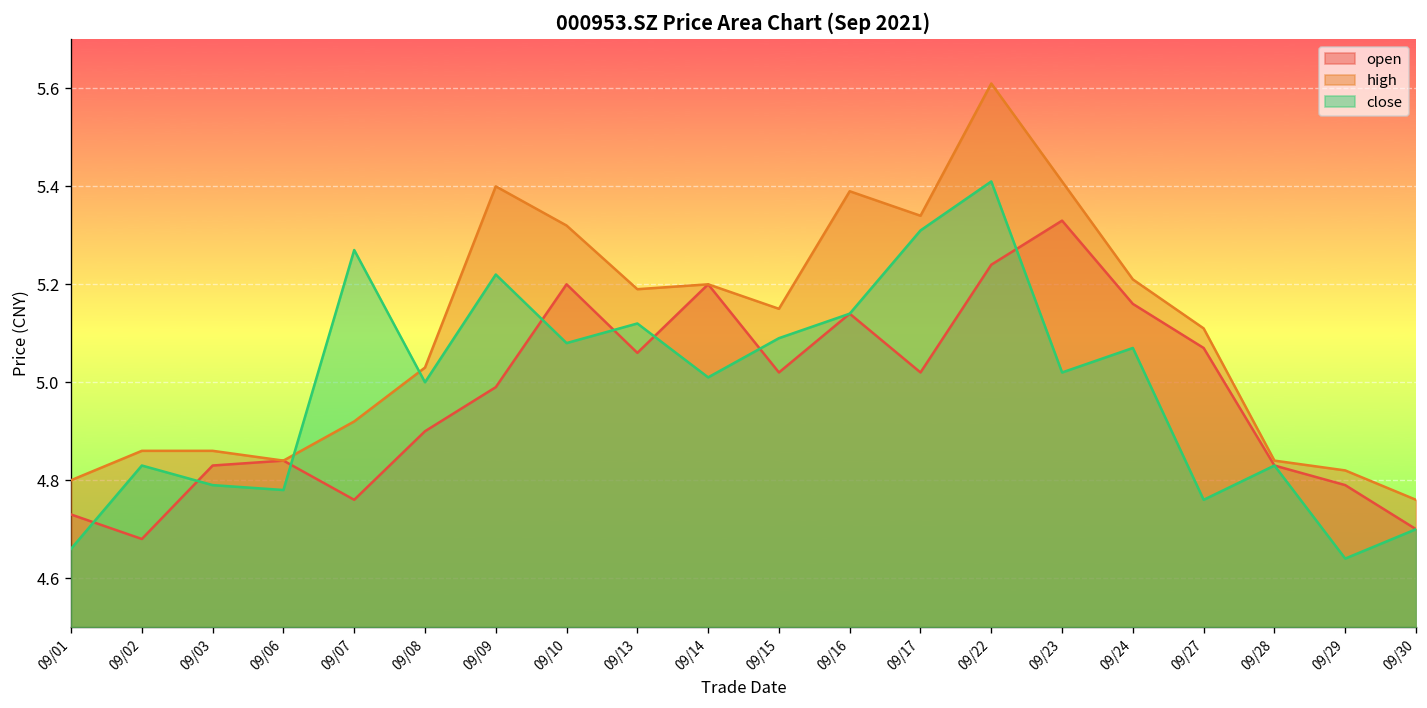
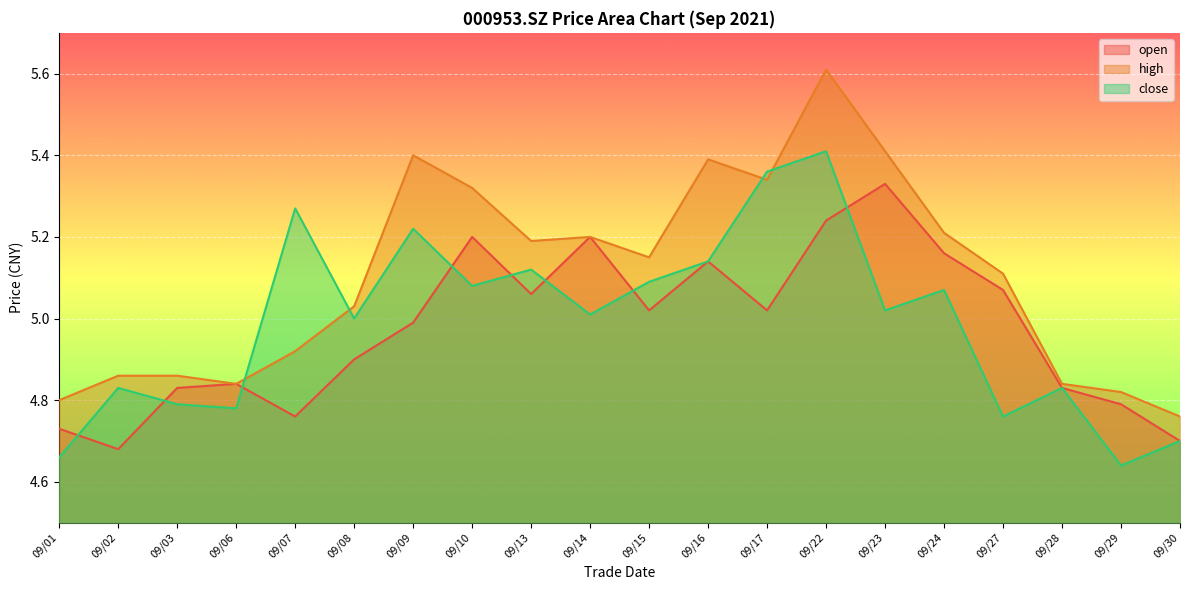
  {
    "close": {
      "09/01": 4.66,
      "09/02": 4.83,
      "09/03": 4.79,
      "09/06": 4.78,
      "09/07": 5.27,
      "09/08": 5.00,
      "09/09": 5.22,
      "09/10": 5.08,
      "09/13": 5.12,
      "09/14": 5.01,
      "09/15": 5.09,
-     "09/17": 5.31,
+     "09/17": 5.36,
      "09/22": 5.41,
      "09/23": 5.02,
      "09/24": 5.07,
      "09/27": 4.76,
      "09/29": 4.64
    }
  }
